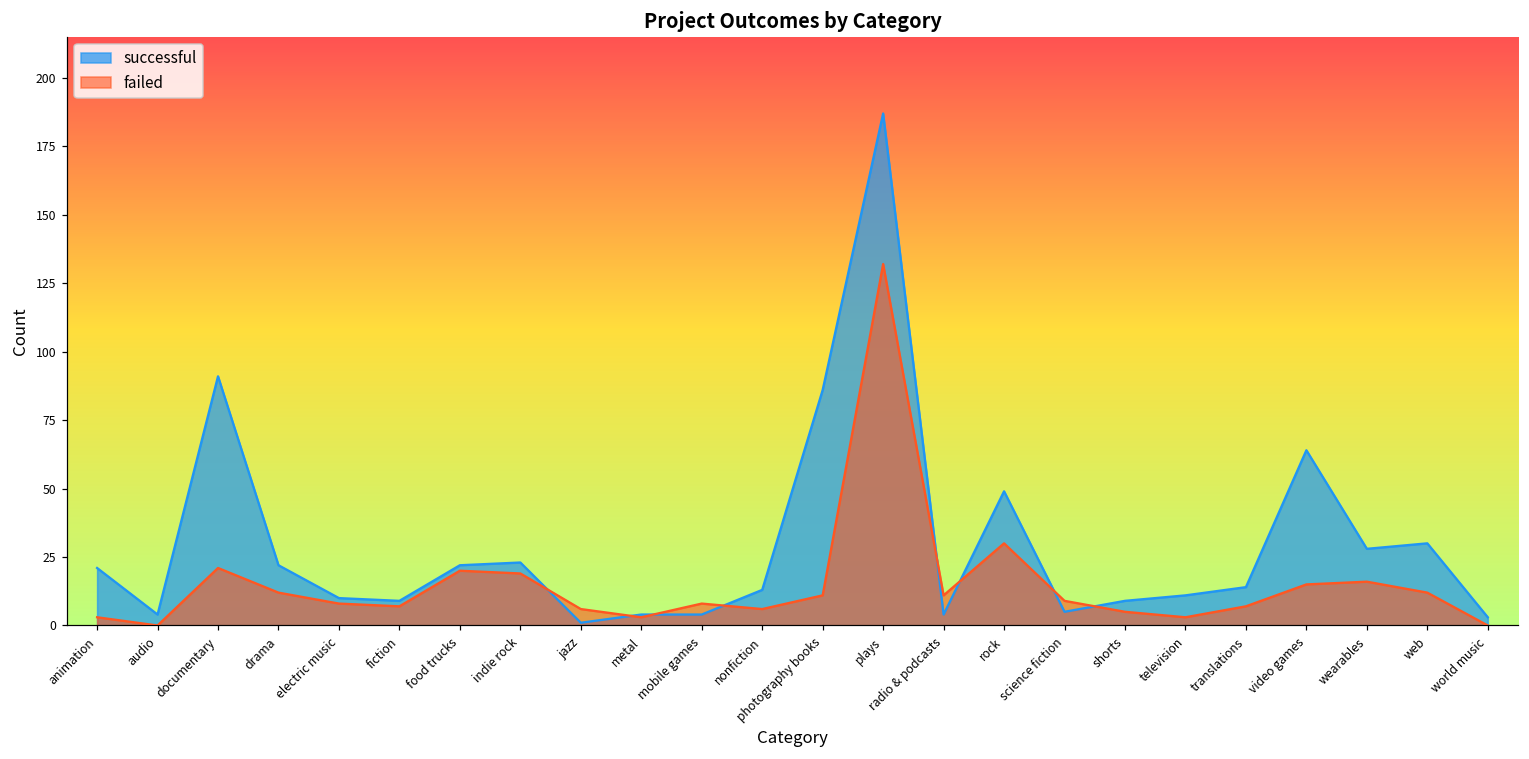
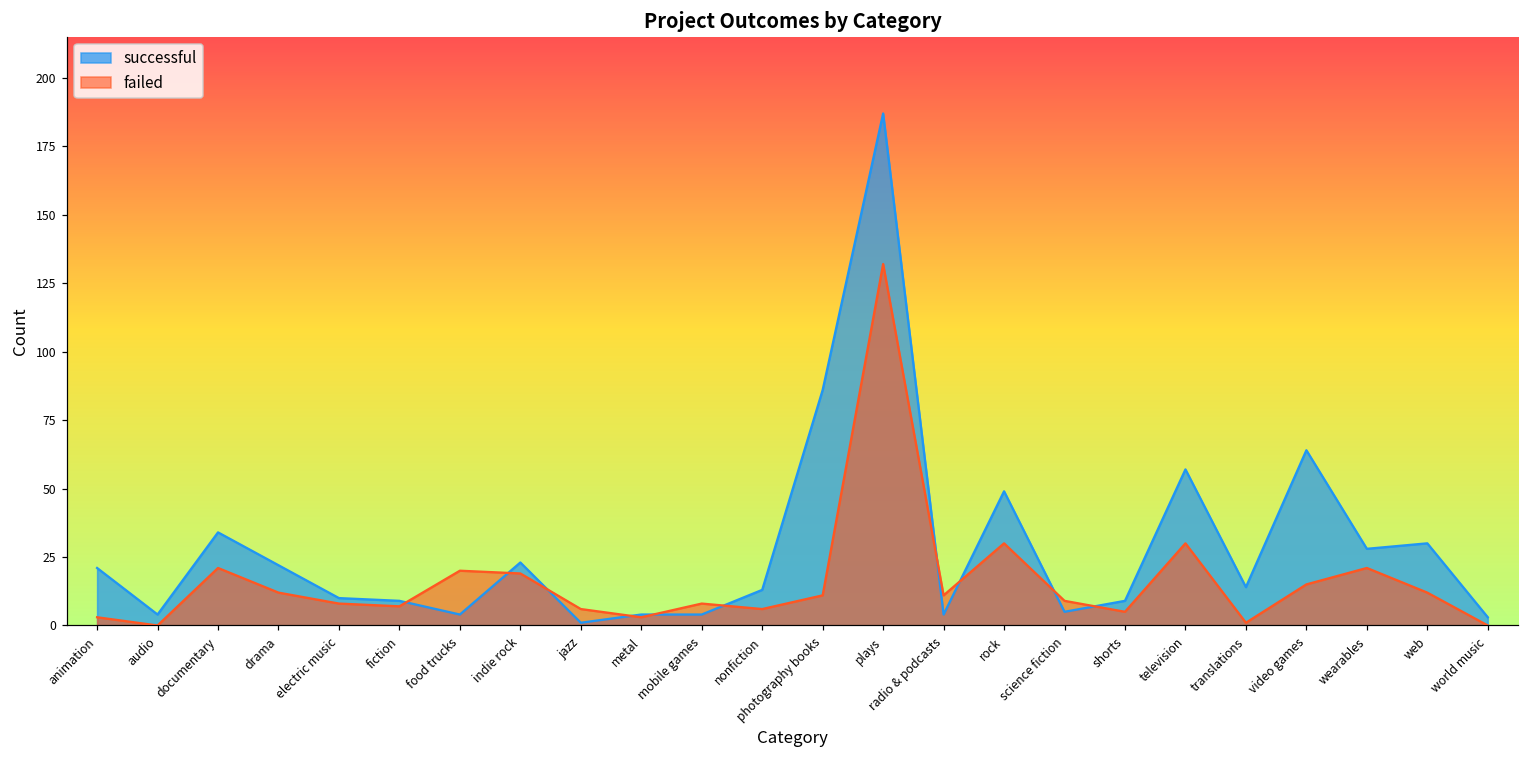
  {
    "successful": {
      "animation": 21,
      "audio": 4,
-     "documentary": 91,
+     "documentary": 34,
      "drama": 22,
      "electric music": 10,
      "fiction": 9,
-     "food trucks": 22,
+     "food trucks": 4,
      "indie rock": 23,
      "jazz": 1,
      "mobile games": 4,
      "nonfiction": 13,
      "photography books": 86,
      "plays": 187,
      "radio & podcasts": 4,
      "rock": 49,
      "science fiction": 5,
      "shorts": 9,
-     "television": 11,
+     "television": 57,
      "translations": 14,
      "video games": 64,
      "wearables": 28,
      "web": 30,
      "world music": 3
    },
    "failed": {
      "animation": 3,
      "audio": 0,
      "documentary": 21,
      "drama": 12,
      "electric music": 8,
      "fiction": 7,
      "food trucks": 20,
      "indie rock": 19,
      "jazz": 6,
      "mobile games": 8,
      "nonfiction": 6,
      "photography books": 11,
      "plays": 132,
      "radio & podcasts": 11,
      "rock": 30,
      "science fiction": 9,
      "shorts": 5,
-     "television": 3,
-     "translations": 7,
+     "television": 30,
+     "translations": 1,
      "video games": 15,
-     "wearables": 16,
+     "wearables": 21,
      "web": 12,
      "world music": 0
    }
  }
